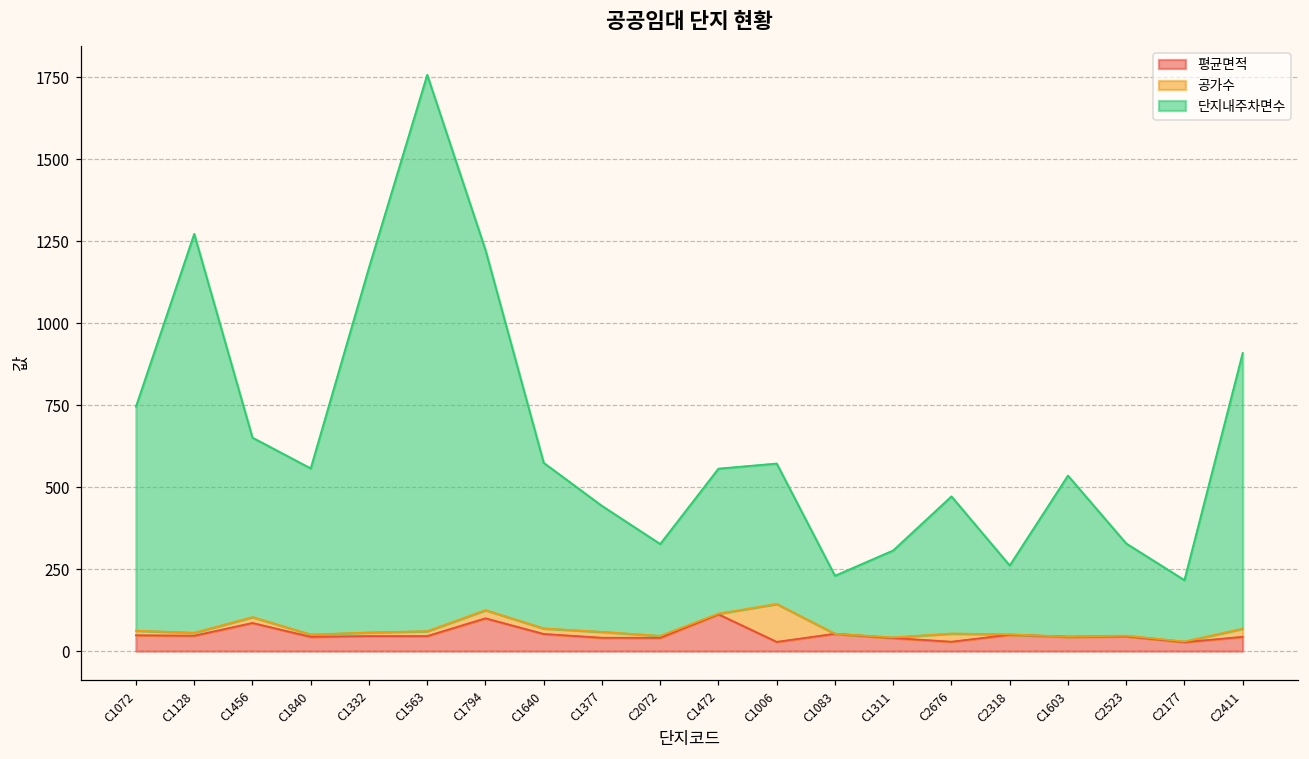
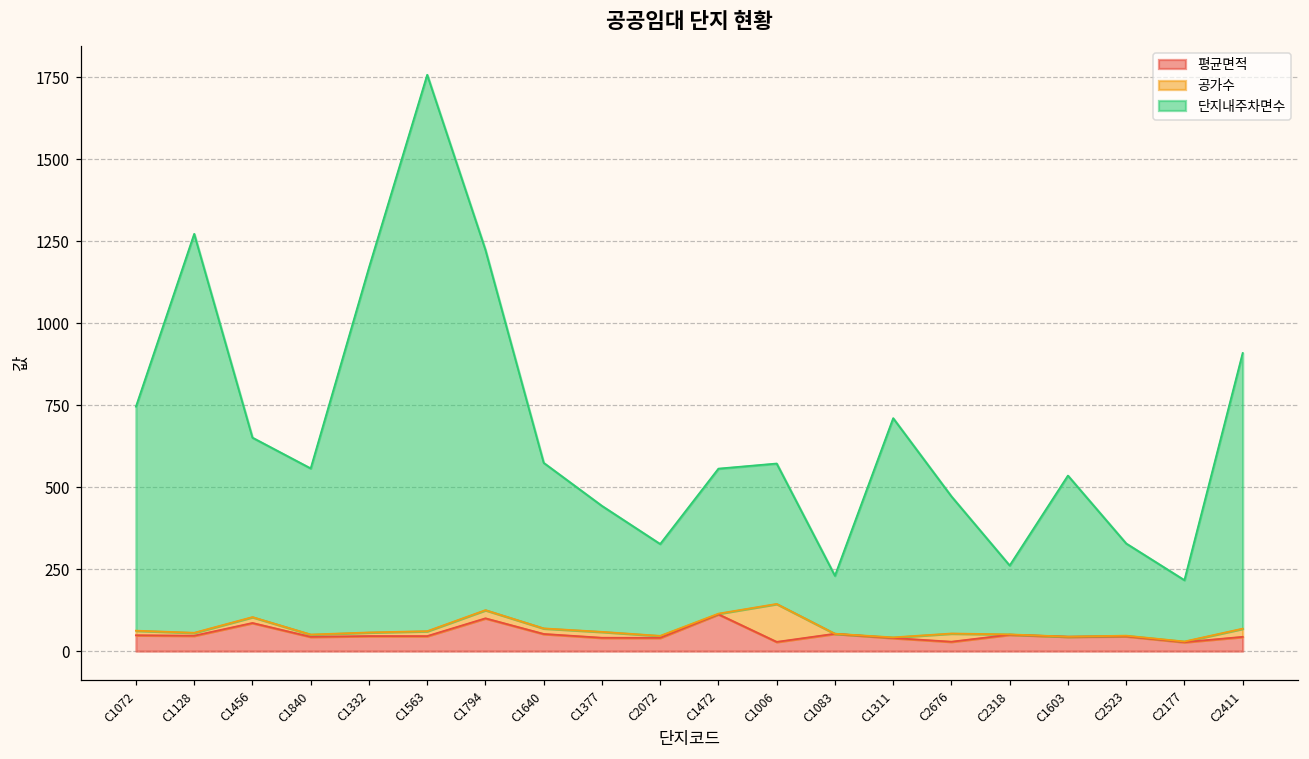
  {
    "평균면적": {
      "C1072": 50,
      "C1128": 50,
      "C1456": 90,
      "C1332": 50,
      "C1563": 50,
      "C1794": 100,
      "C1640": 50,
      "C1377": 40,
      "C1006": 30,
      "C2676": 30,
      "C2411": 40
    },
    "공가수": {
      "C1072": 10,
      "C1128": 10,
      "C1456": 20,
      "C1332": 10,
      "C1563": 20,
      "C1794": 30,
      "C1640": 20,
      "C1377": 20,
      "C1006": 120,
      "C2676": 30,
      "C2411": 30
    },
    "단지내주차면수": {
      "C1072": 680,
      "C1128": 1220,
      "C1456": 550,
      "C1840": 510,
      "C1332": 1110,
      "C1563": 1700,
      "C1794": 1100,
      "C1640": 500,
      "C1377": 380,
      "C2072": 280,
      "C1472": 440,
      "C1006": 430,
      "C1083": 180,
-     "C1311": 270,
+     "C1311": 670,
      "C2676": 420,
      "C2318": 210,
      "C1603": 490,
      "C2523": 280,
      "C2177": 190,
      "C2411": 840
    }
  }
